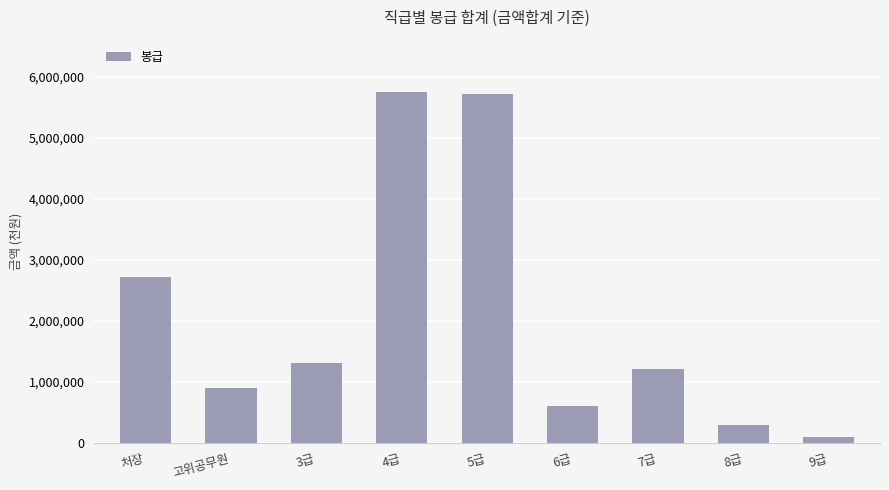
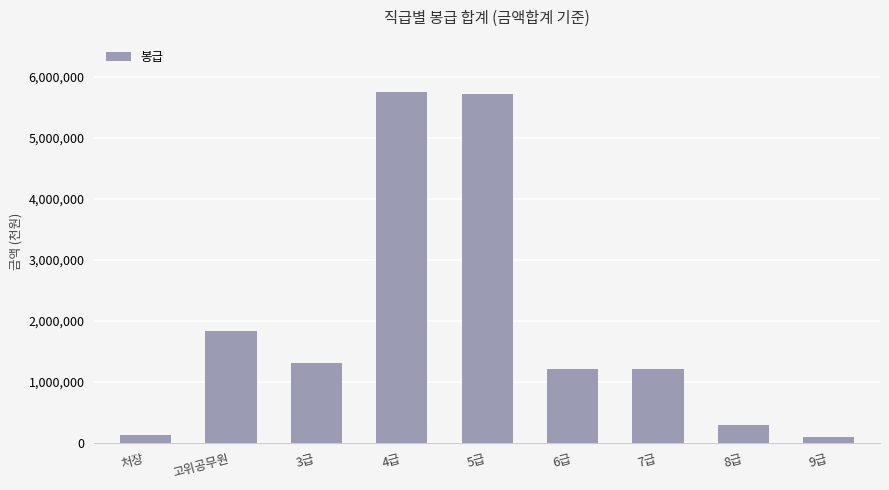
  {
-   "처장": "2,700,000",
-   "고위공무원": "900,000",
+   "처장": "100,000",
+   "고위공무원": "1,800,000",
    "3급": "1,300,000",
    "4급": "5,700,000",
    "5급": "5,700,000",
-   "6급": "600,000",
+   "6급": "1,200,000",
    "7급": "1,200,000",
    "8급": "300,000",
    "9급": "100,000"
  }
